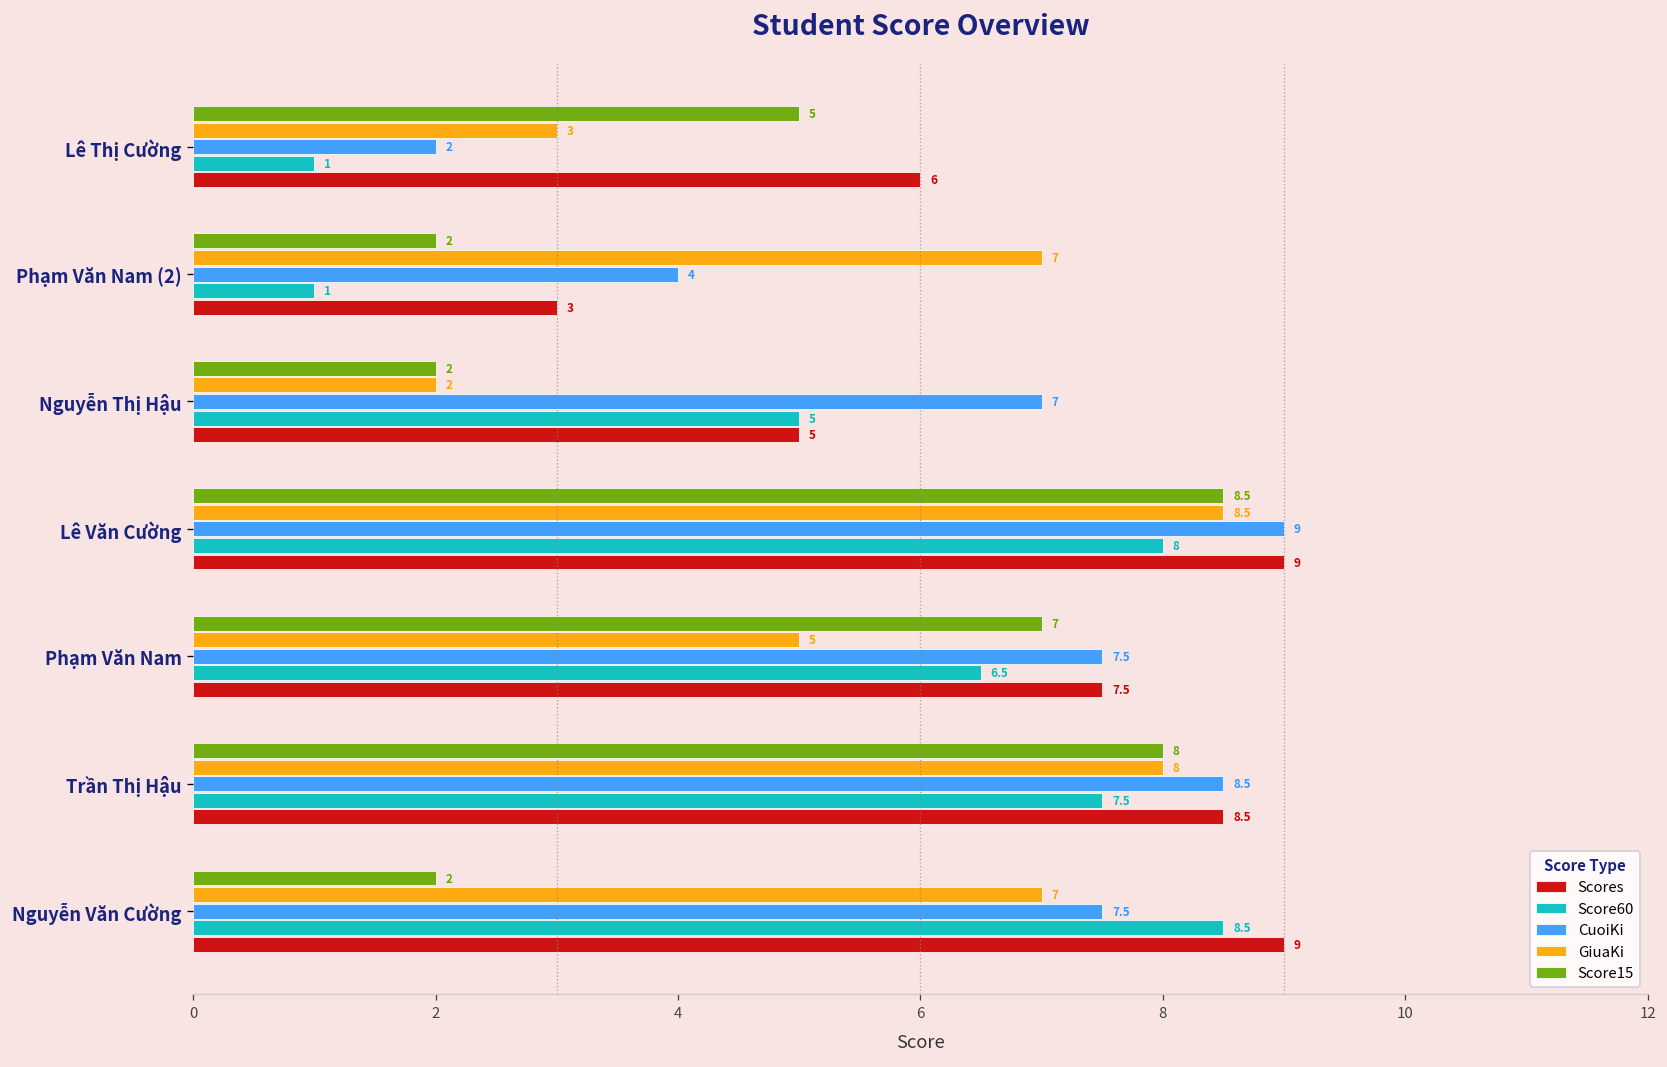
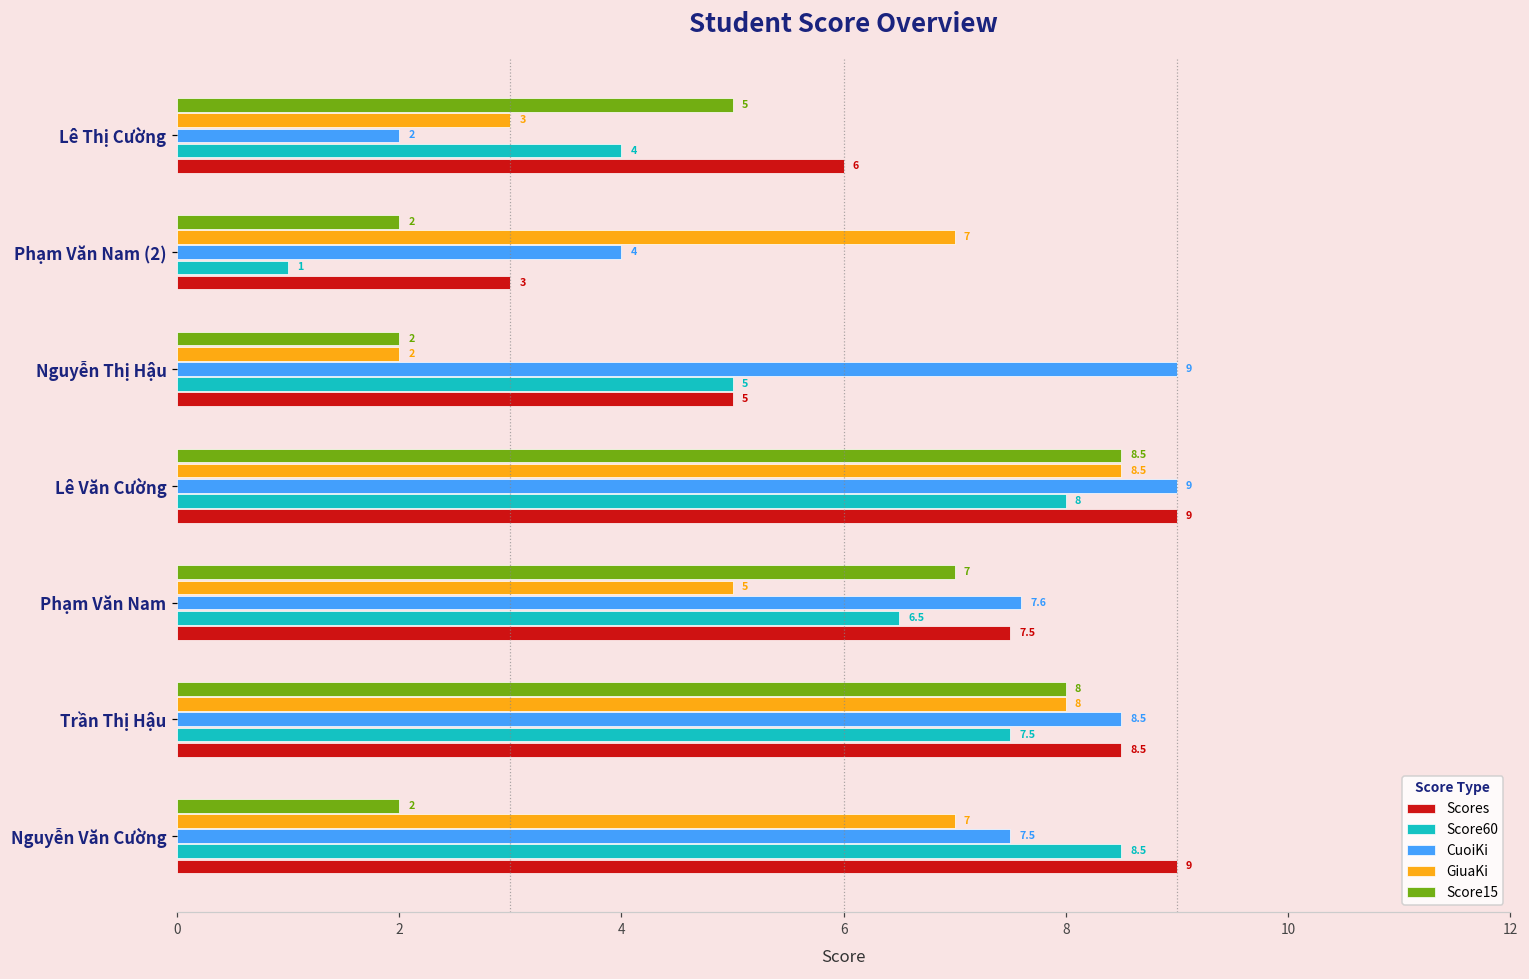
  {
    "Scores": {
      "Lê Thị Cường": 6,
      "Phạm Văn Nam (2)": 3,
      "Nguyễn Thị Hậu": 5,
      "Lê Văn Cường": 9,
      "Phạm Văn Nam": 7.5,
      "Trần Thị Hậu": 8.5,
      "Nguyễn Văn Cường": 9
    },
    "Score60": {
-     "Lê Thị Cường": 1,
+     "Lê Thị Cường": 4,
      "Phạm Văn Nam (2)": 1,
      "Nguyễn Thị Hậu": 5,
      "Lê Văn Cường": 8,
      "Phạm Văn Nam": 6.5,
      "Trần Thị Hậu": 7.5,
      "Nguyễn Văn Cường": 8.5
    },
    "CuoiKi": {
      "Lê Thị Cường": 2,
      "Phạm Văn Nam (2)": 4,
-     "Nguyễn Thị Hậu": 7,
+     "Nguyễn Thị Hậu": 9,
      "Lê Văn Cường": 9,
-     "Phạm Văn Nam": 7.5,
+     "Phạm Văn Nam": 7.6,
      "Trần Thị Hậu": 8.5,
      "Nguyễn Văn Cường": 7.5
    },
    "GiuaKi": {
      "Lê Thị Cường": 3,
      "Phạm Văn Nam (2)": 7,
      "Nguyễn Thị Hậu": 2,
      "Lê Văn Cường": 8.5,
      "Phạm Văn Nam": 5,
      "Trần Thị Hậu": 8,
      "Nguyễn Văn Cường": 7
    },
    "Score15": {
      "Lê Thị Cường": 5,
      "Phạm Văn Nam (2)": 2,
      "Nguyễn Thị Hậu": 2,
      "Lê Văn Cường": 8.5,
      "Phạm Văn Nam": 7,
      "Trần Thị Hậu": 8,
      "Nguyễn Văn Cường": 2
    }
  }
